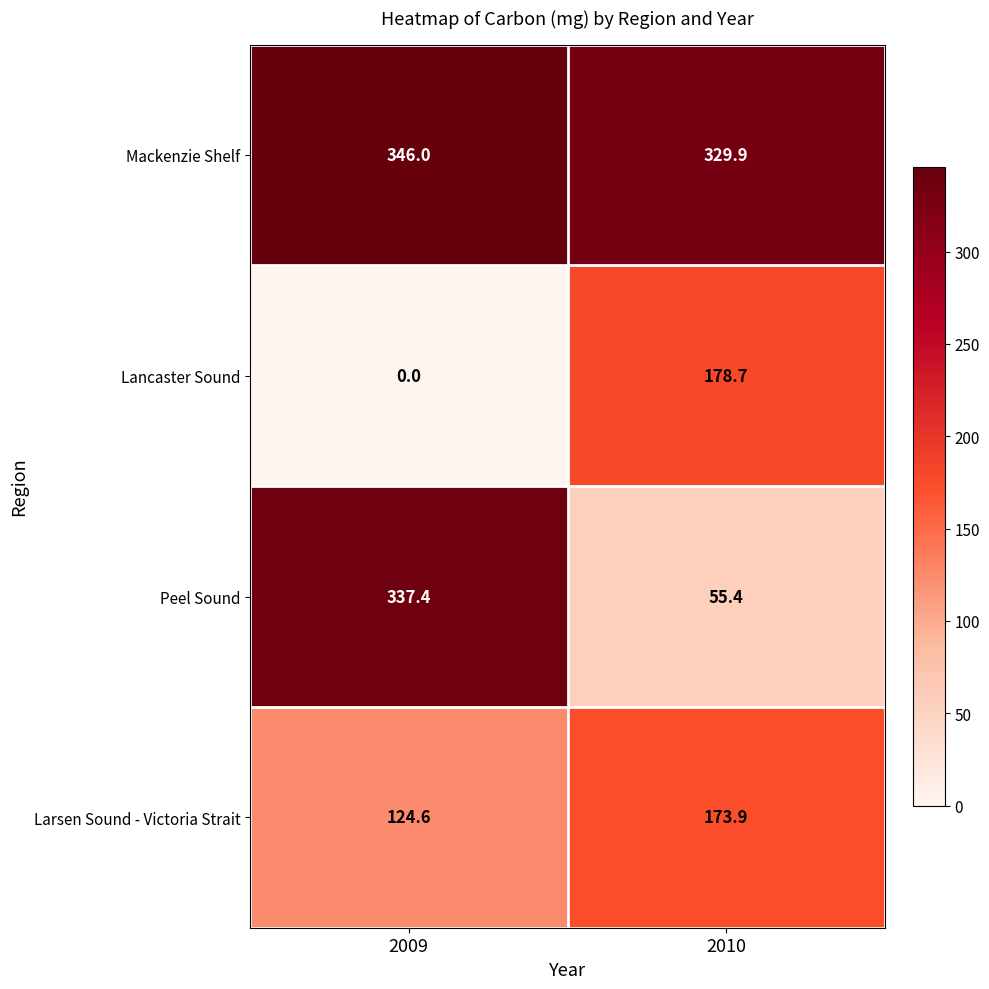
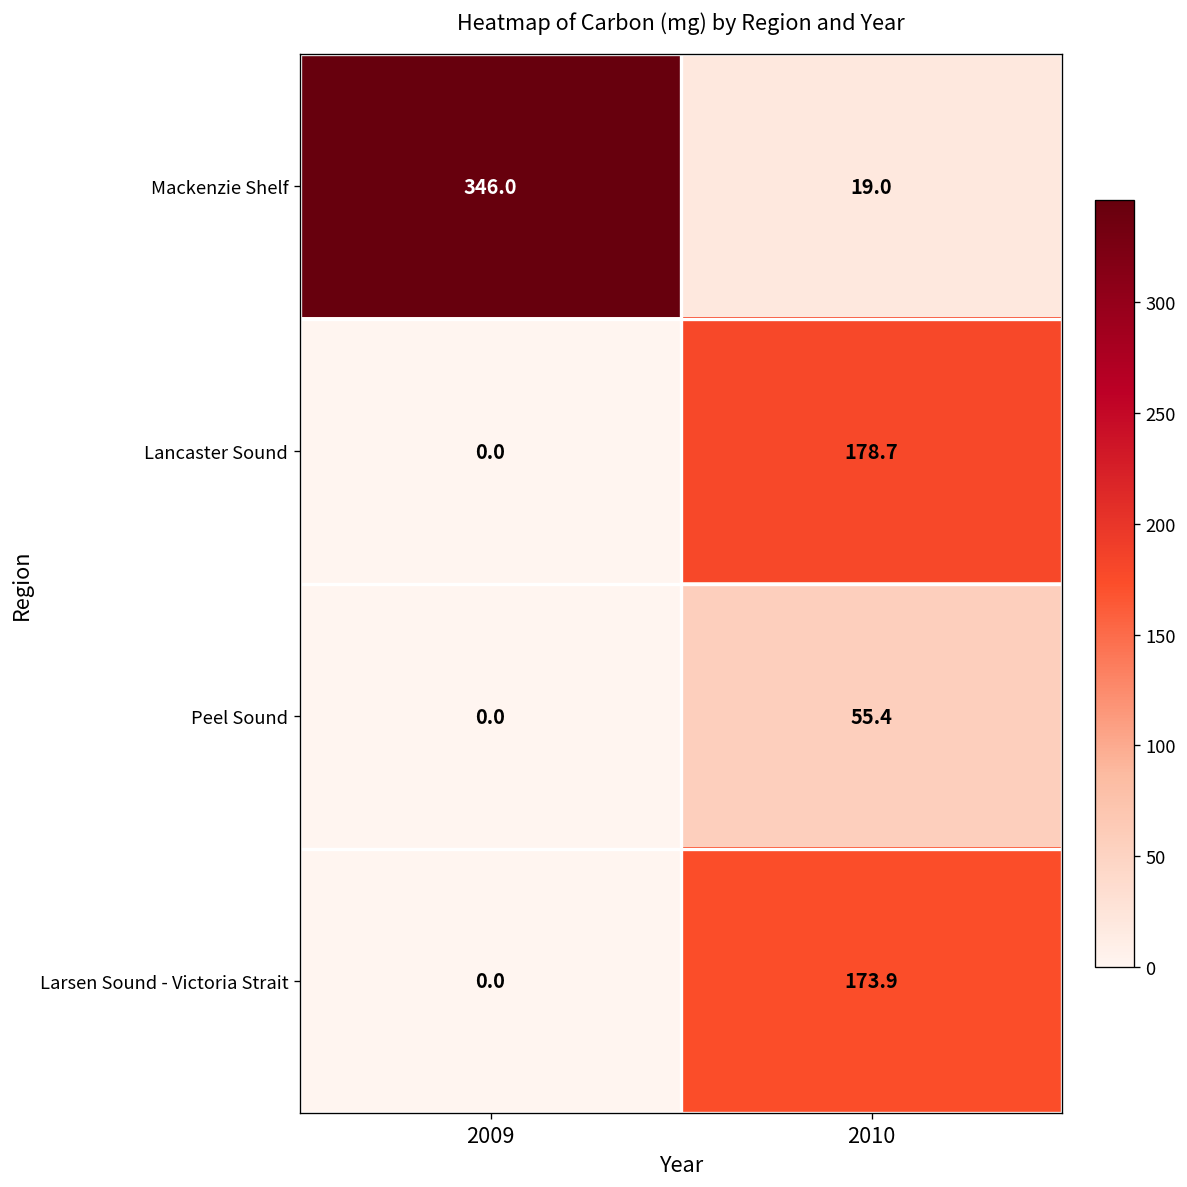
  {
    "Mackenzie Shelf": {
      "2009": 346.0,
-     "2010": 329.9
+     "2010": 19.0
    },
    "Lancaster Sound": {
      "2009": 0.0,
      "2010": 178.7
    },
    "Peel Sound": {
-     "2009": 337.4,
+     "2009": 0.0,
      "2010": 55.4
    },
    "Larsen Sound - Victoria Strait": {
-     "2009": 124.6,
+     "2009": 0.0,
      "2010": 173.9
    }
  }
